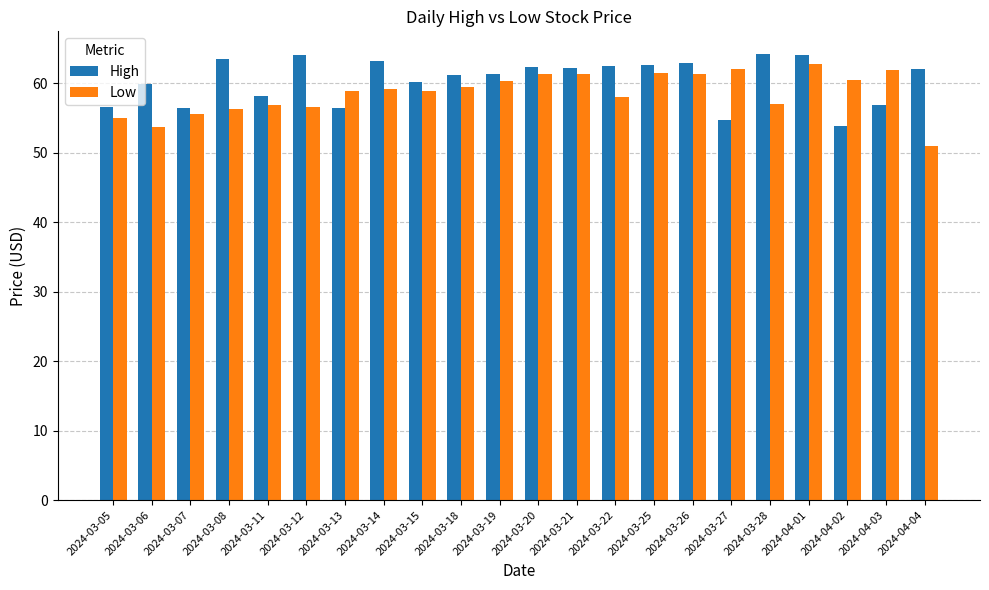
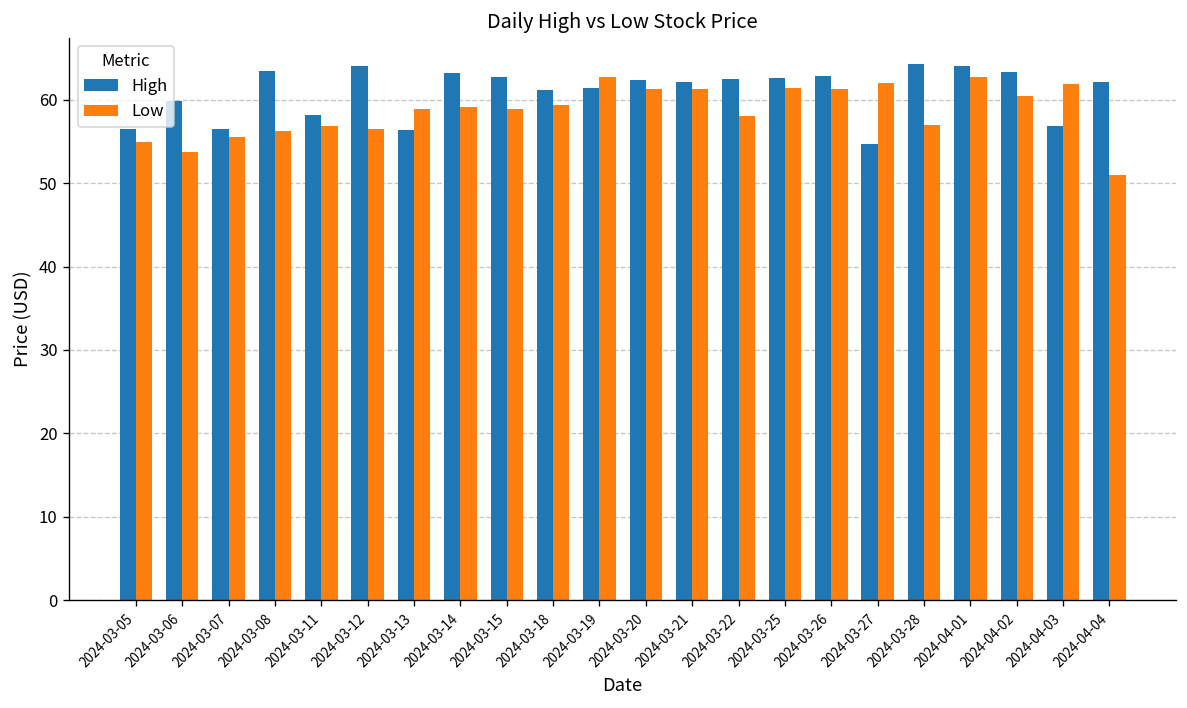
  {
    "High": {
      "2024-03-05": 57,
      "2024-03-06": 60,
      "2024-03-07": 56,
      "2024-03-08": 63,
      "2024-03-11": 58,
      "2024-03-12": 64,
      "2024-03-13": 56,
      "2024-03-14": 63,
-     "2024-03-15": 60,
+     "2024-03-15": 63,
      "2024-03-18": 61,
      "2024-03-19": 61,
      "2024-03-20": 62,
      "2024-03-21": 62,
      "2024-03-22": 62,
      "2024-03-25": 63,
      "2024-03-26": 63,
      "2024-03-27": 55,
      "2024-03-28": 64,
      "2024-04-01": 64,
-     "2024-04-02": 54,
+     "2024-04-02": 63,
      "2024-04-03": 57,
      "2024-04-04": 62
    },
    "Low": {
      "2024-03-05": 55,
      "2024-03-06": 54,
      "2024-03-07": 56,
      "2024-03-08": 56,
      "2024-03-11": 57,
      "2024-03-12": 57,
      "2024-03-13": 59,
      "2024-03-14": 59,
      "2024-03-15": 59,
      "2024-03-18": 59,
-     "2024-03-19": 60,
+     "2024-03-19": 63,
      "2024-03-20": 61,
      "2024-03-21": 61,
      "2024-03-22": 58,
      "2024-03-25": 61,
      "2024-03-26": 61,
      "2024-03-27": 62,
      "2024-03-28": 57,
      "2024-04-01": 63,
      "2024-04-02": 60,
      "2024-04-03": 62,
      "2024-04-04": 51
    }
  }
